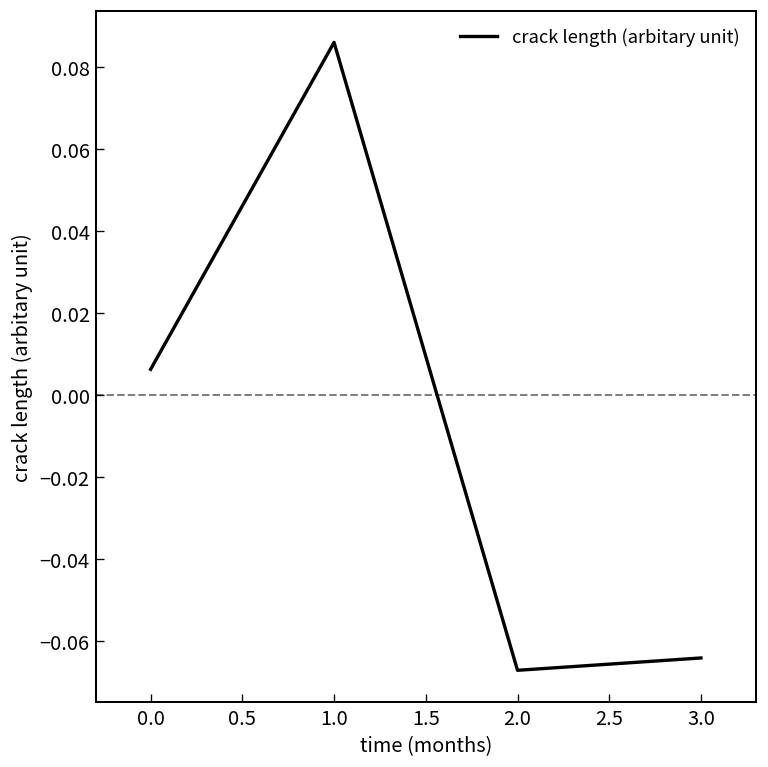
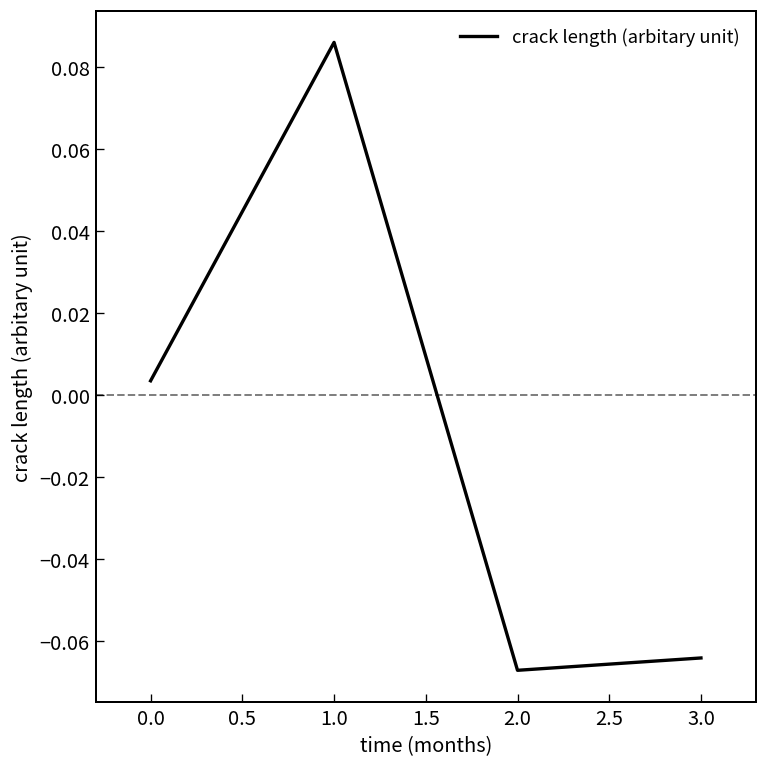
  {
-   "0.0": 0.006,
+   "0.0": 0.004,
    "1.0": 0.086,
    "2.0": -0.067,
    "3.0": -0.064
  }
